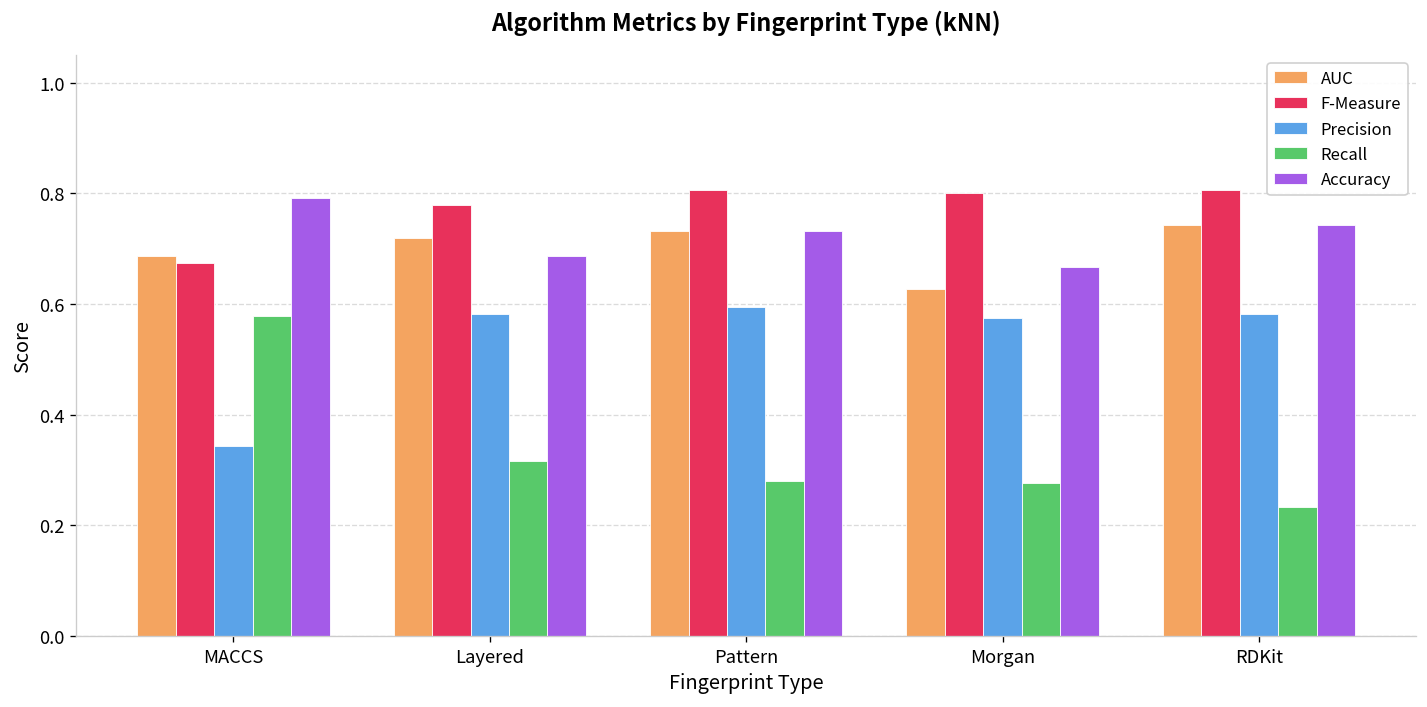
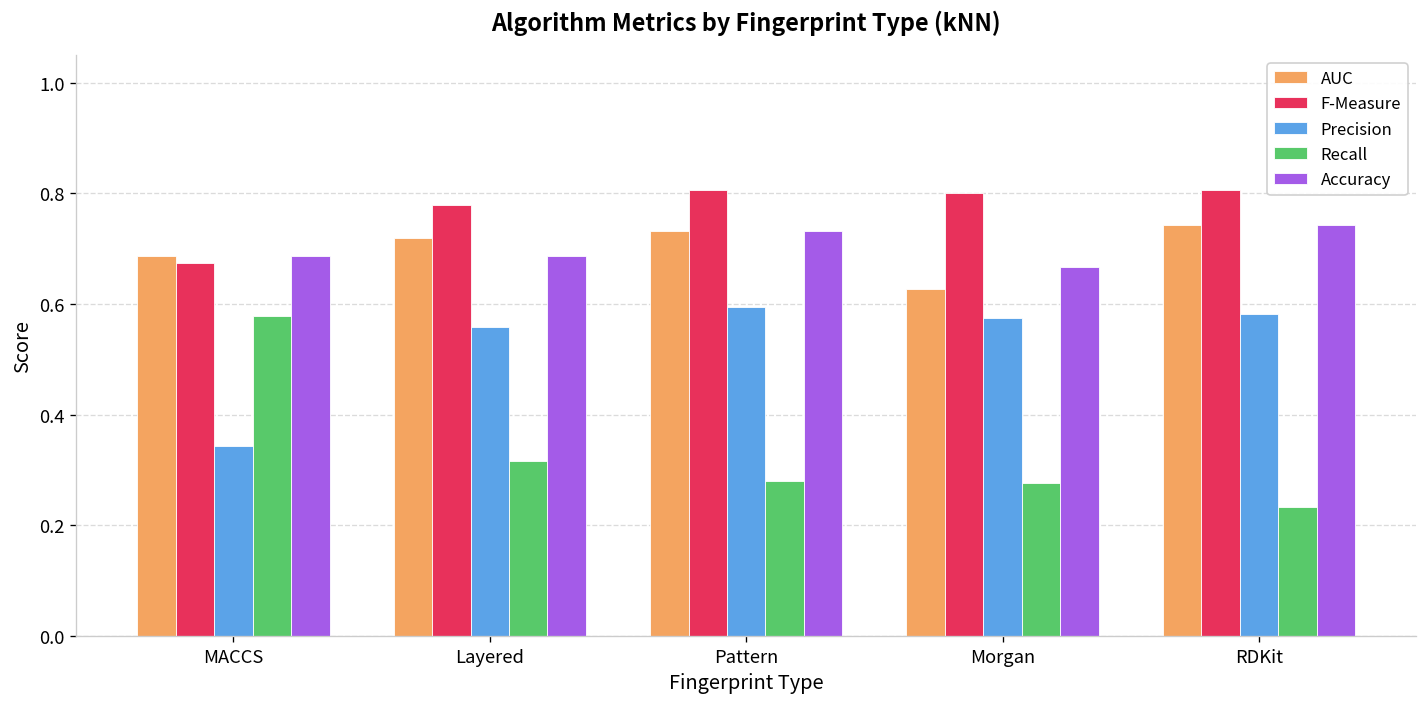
  {
    "AUC": {
      "MACCS": 0.69,
      "Layered": 0.72,
      "Pattern": 0.73,
      "Morgan": 0.63,
      "RDKit": 0.74
    },
    "F-Measure": {
      "MACCS": 0.67,
      "Layered": 0.78,
      "Pattern": 0.81,
      "Morgan": 0.80,
      "RDKit": 0.81
    },
    "Precision": {
      "MACCS": 0.34,
-     "Layered": 0.58,
+     "Layered": 0.56,
      "Pattern": 0.60,
      "Morgan": 0.57,
      "RDKit": 0.58
    },
    "Recall": {
      "MACCS": 0.58,
      "Layered": 0.32,
      "Pattern": 0.28,
      "Morgan": 0.28,
      "RDKit": 0.23
    },
    "Accuracy": {
-     "MACCS": 0.79,
+     "MACCS": 0.69,
      "Layered": 0.69,
      "Pattern": 0.73,
      "Morgan": 0.67,
      "RDKit": 0.74
    }
  }
